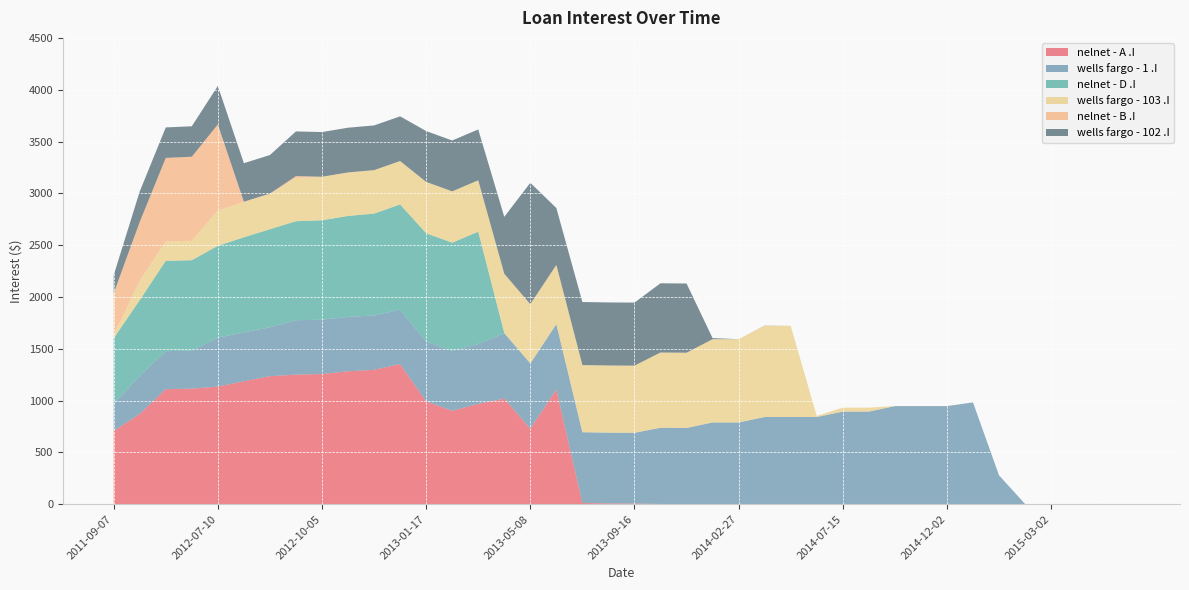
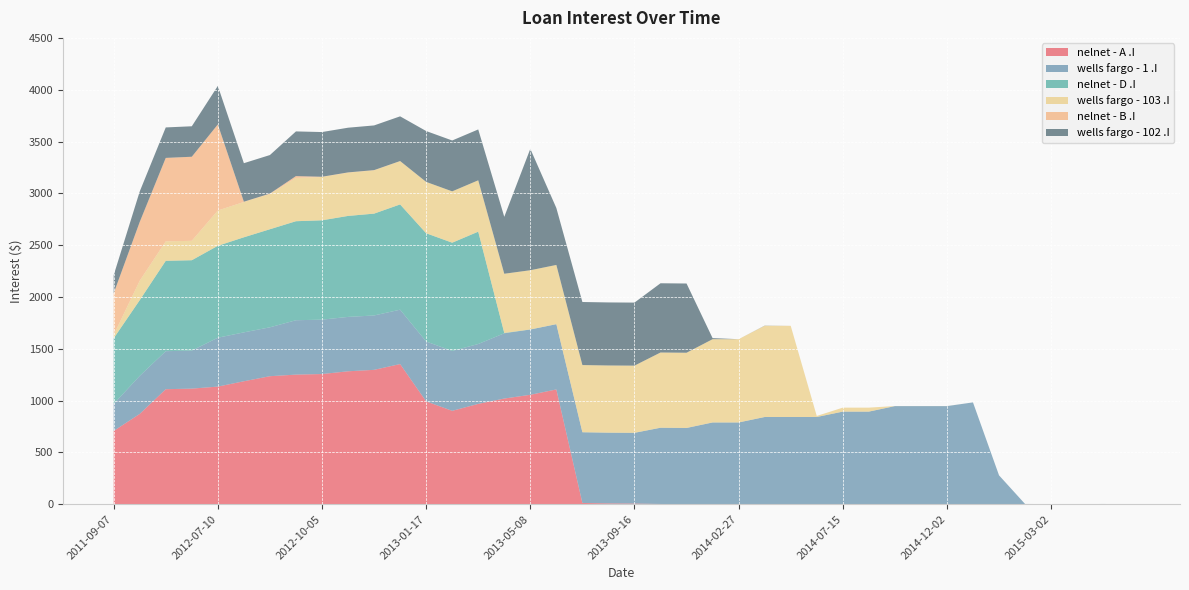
  {
    "nelnet - A .I": {
      "2011-09-07": 710,
      "2012-07-10": 1130,
      "2012-10-05": 1260,
      "2013-01-17": 990,
-     "2013-05-08": 730,
+     "2013-05-08": 1060,
      "2014-02-27": 0,
      "2014-07-15": 0,
      "2014-12-02": 0
    },
    "wells fargo - 102 .I": {
      "2011-09-07": 170,
      "2012-07-10": 370,
      "2012-10-05": 430,
      "2013-01-17": 490,
      "2013-05-08": 1170,
      "2013-09-16": 610
    }
  }
